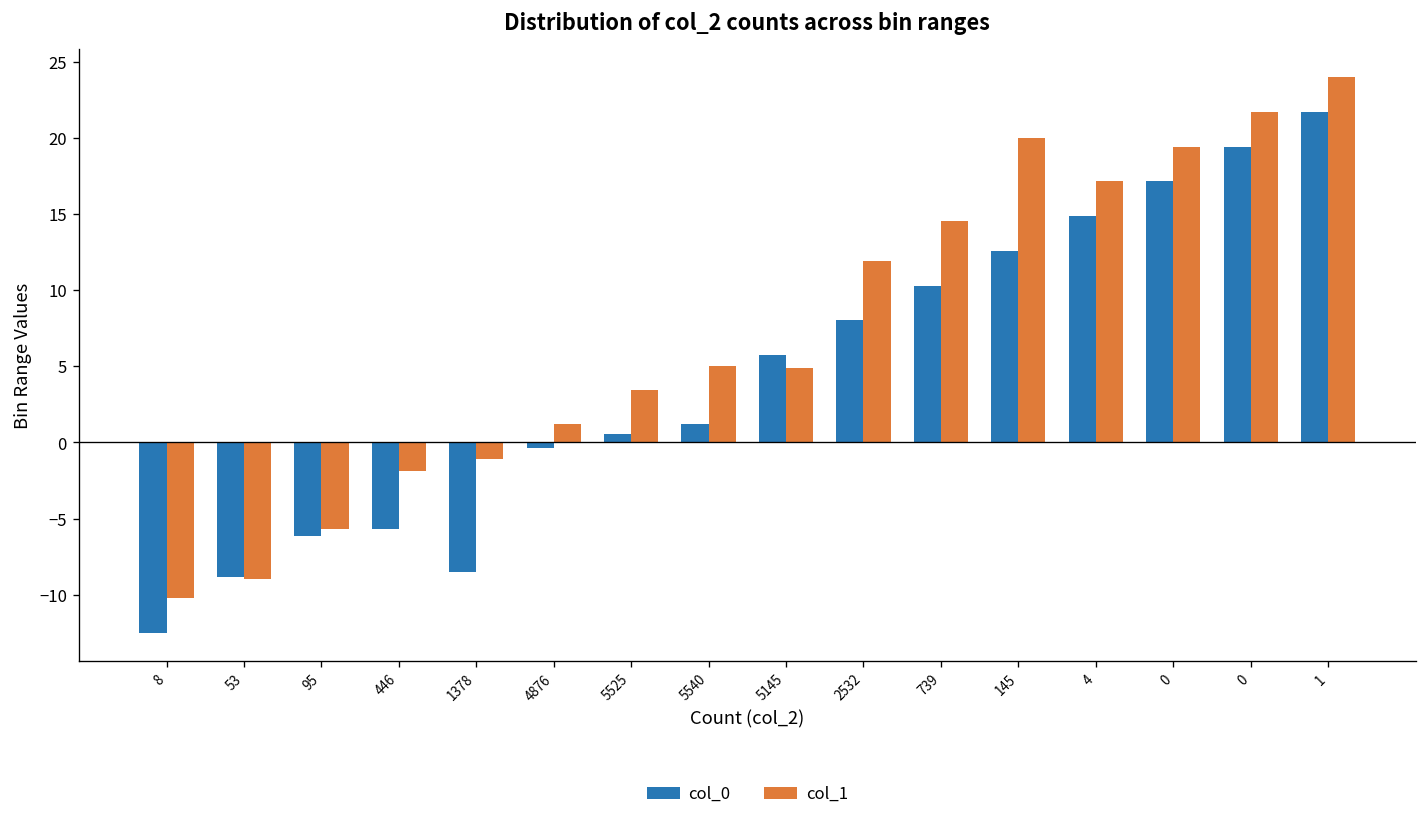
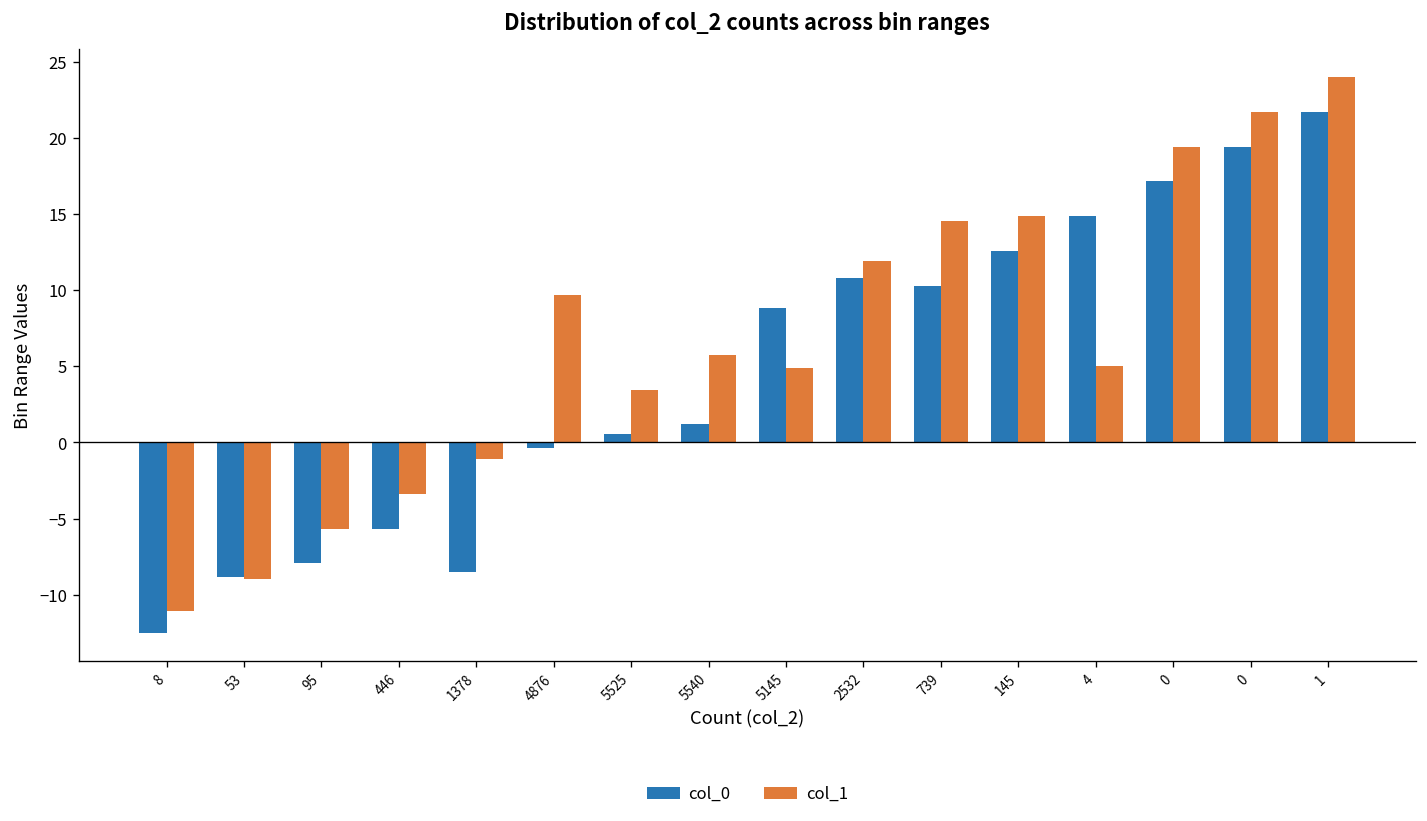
  {
    "col_0": {
      "8": -12.5,
      "53": -8.8,
-     "95": -6.1,
+     "95": -7.9,
      "446": -5.7,
      "1378": -8.5,
      "4876": -0.4,
      "5525": 0.5,
      "5540": 1.2,
-     "5145": 5.8,
-     "2532": 8.0,
+     "5145": 8.8,
+     "2532": 10.8,
      "739": 10.3,
      "145": 12.6,
      "4": 14.9,
      "1": 21.7
    },
    "col_1": {
-     "8": -10.2,
+     "8": -11.1,
      "53": -9.0,
      "95": -5.7,
-     "446": -1.8,
+     "446": -3.4,
      "1378": -1.1,
-     "4876": 1.2,
+     "4876": 9.7,
      "5525": 3.5,
-     "5540": 5.1,
+     "5540": 5.8,
      "5145": 4.9,
      "2532": 12.0,
      "739": 14.5,
-     "145": 20.0,
-     "4": 17.2,
+     "145": 14.9,
+     "4": 5.0,
      "1": 24.0
    }
  }
